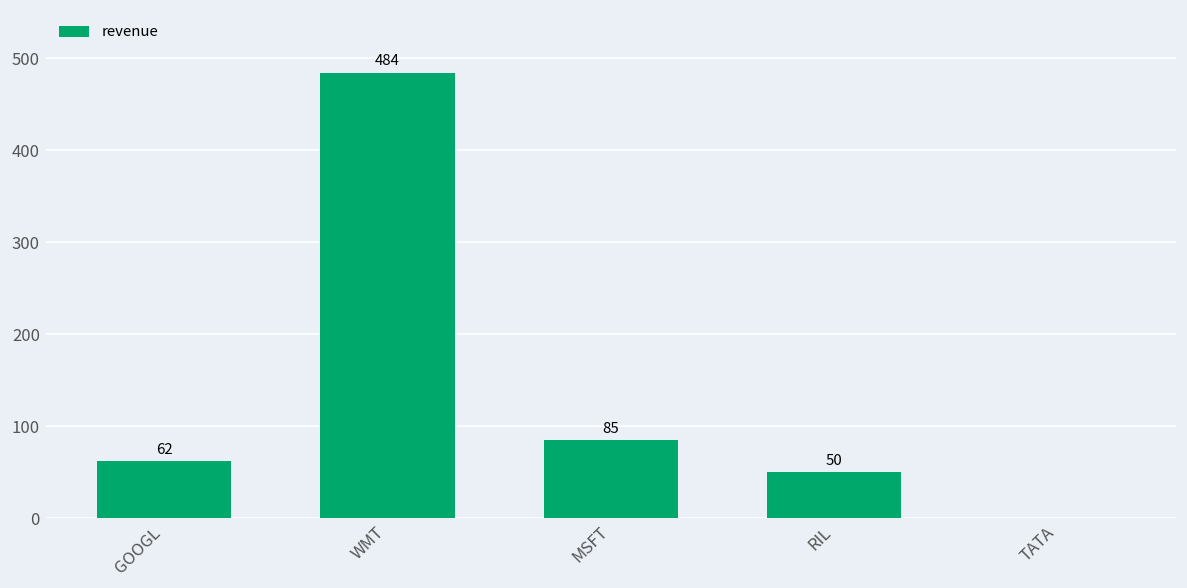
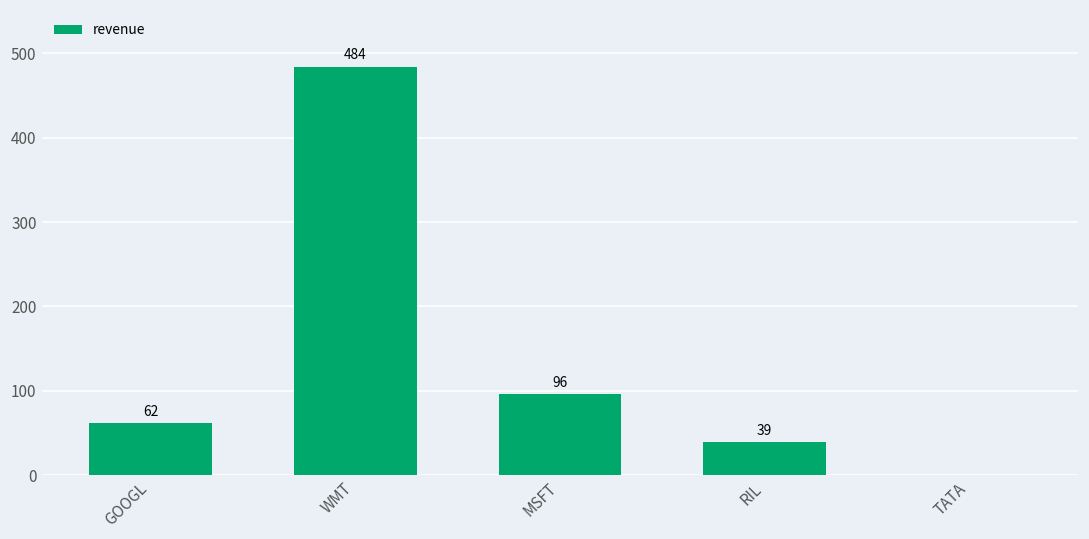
  {
    "GOOGL": 62,
    "WMT": 484,
-   "MSFT": 85,
-   "RIL": 50
+   "MSFT": 96,
+   "RIL": 39
  }
